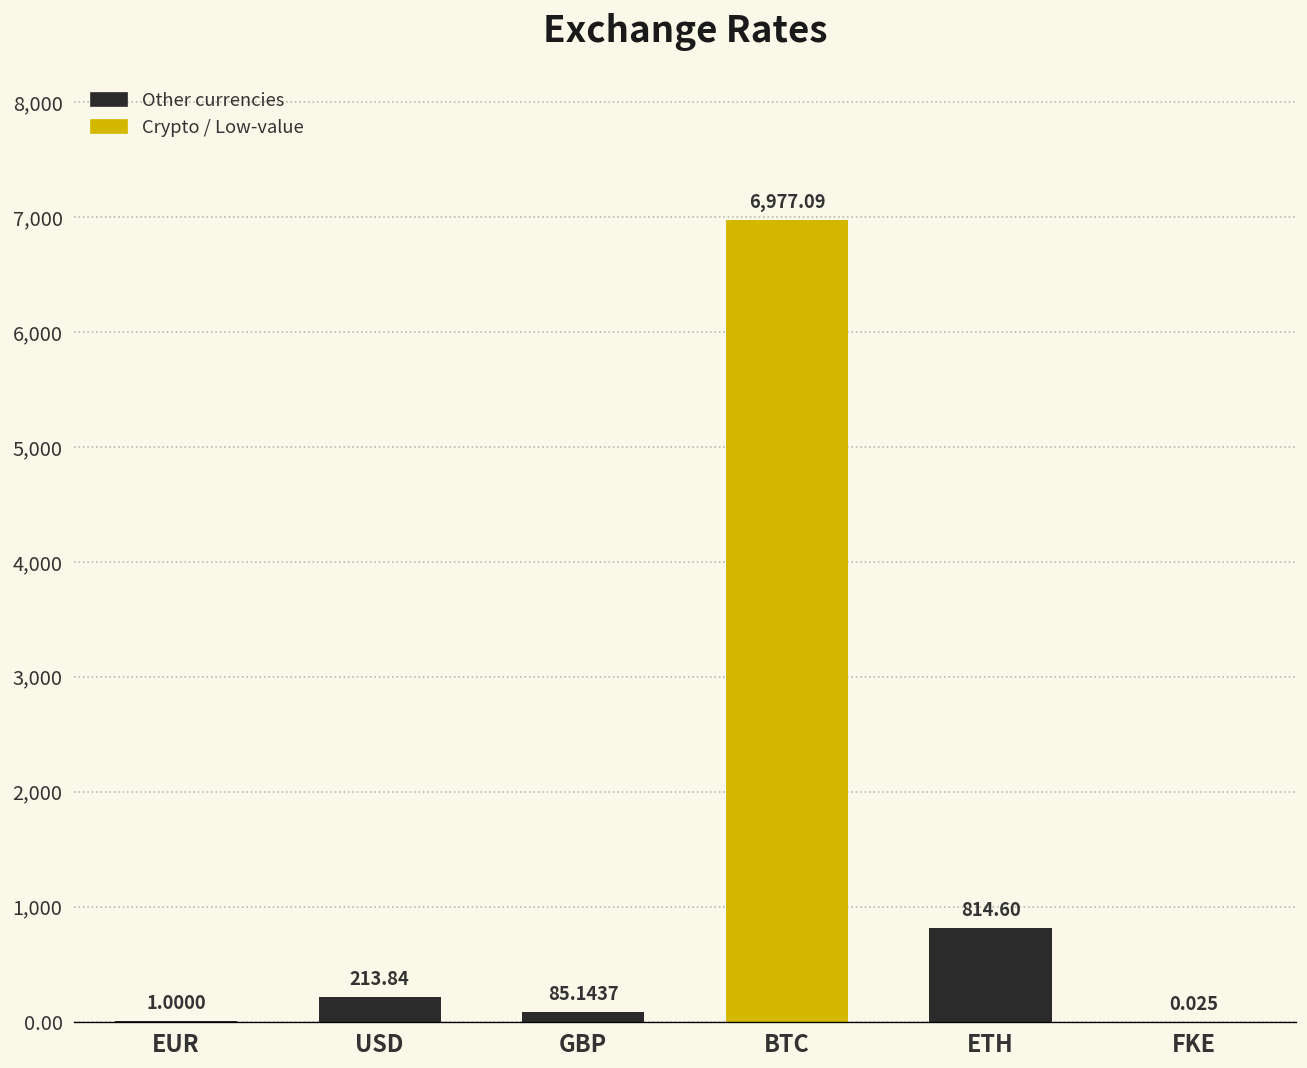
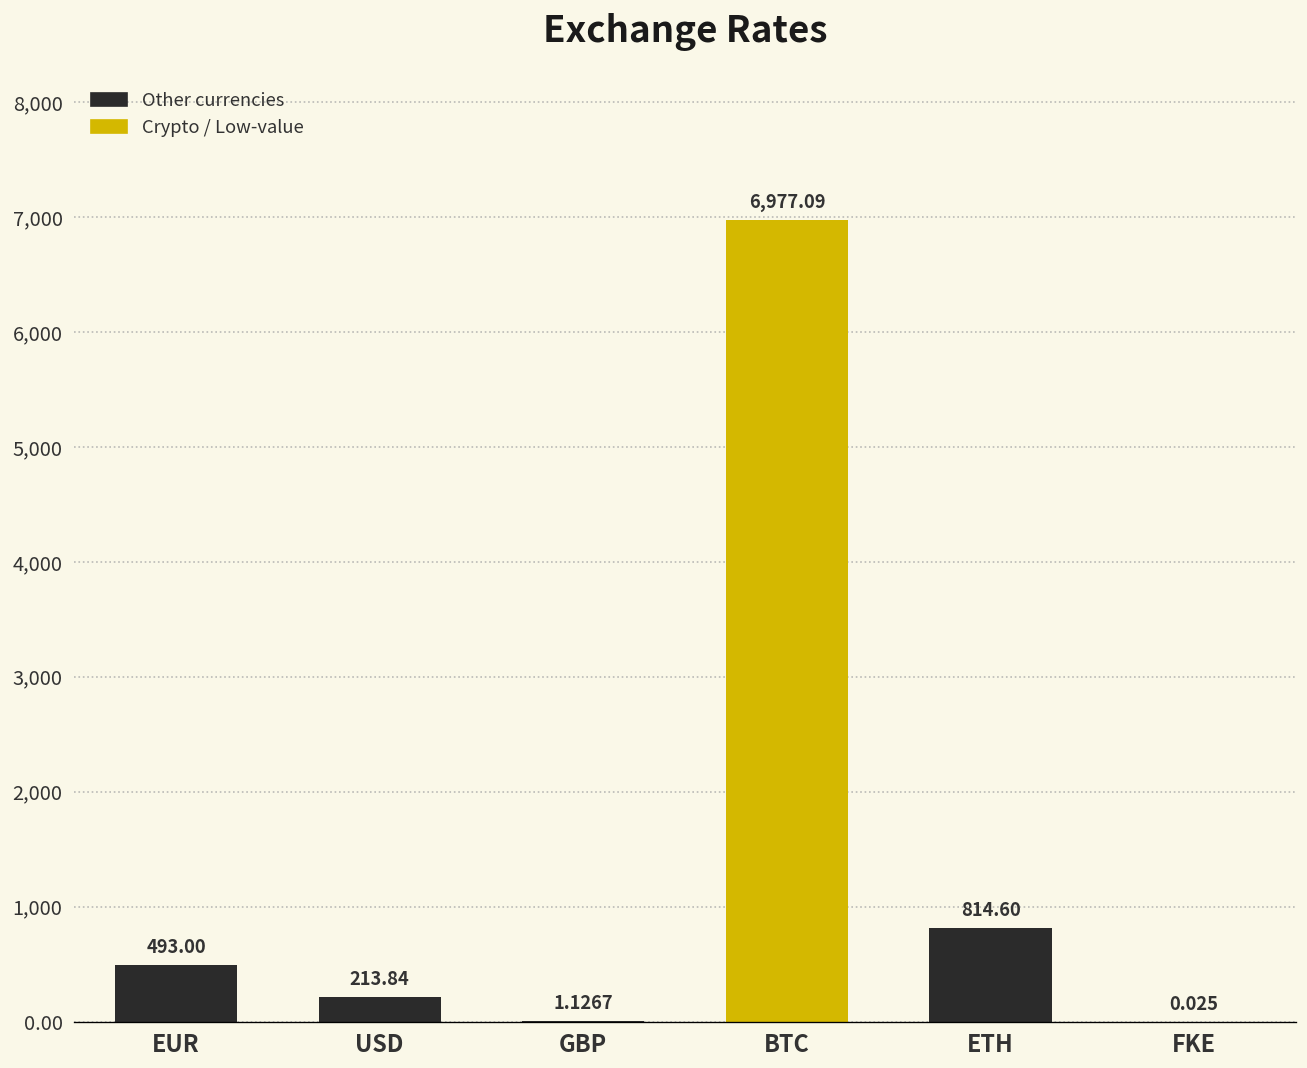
  {
-   "EUR": "1.0000",
+   "EUR": "493.00",
    "USD": "213.84",
-   "GBP": "85.1437",
+   "GBP": "1.1267",
    "BTC": "6,977.09",
    "ETH": "814.60",
    "FKE": "0.025"
  }
